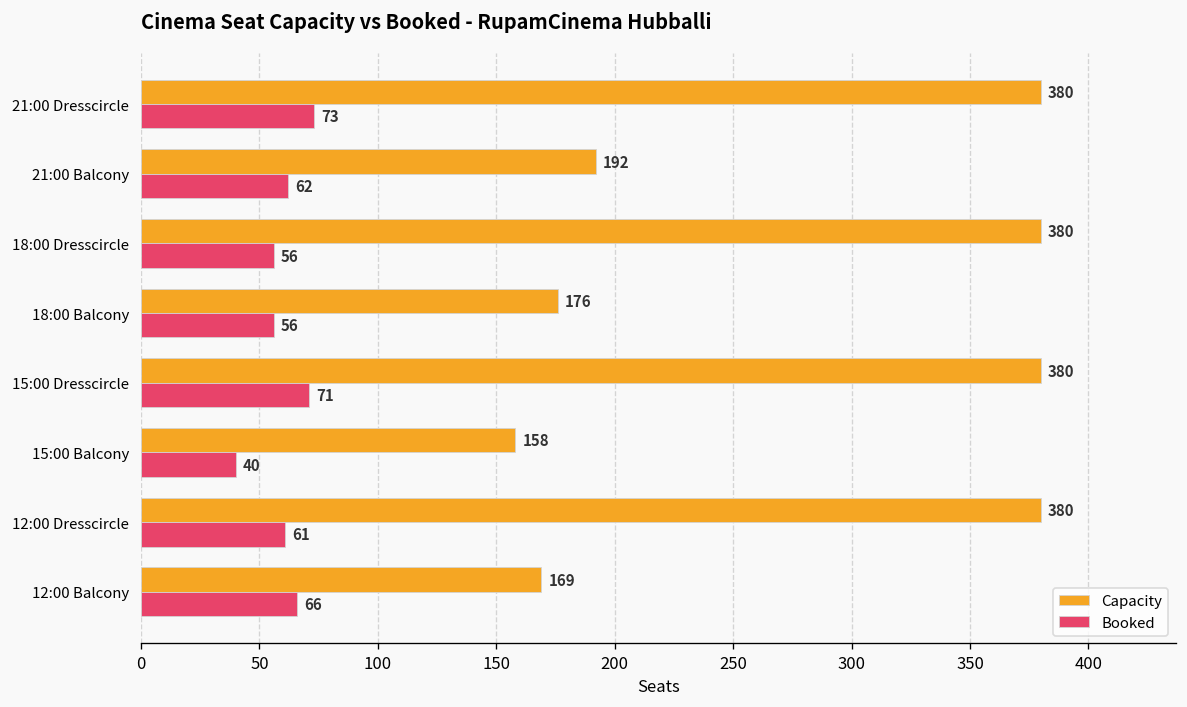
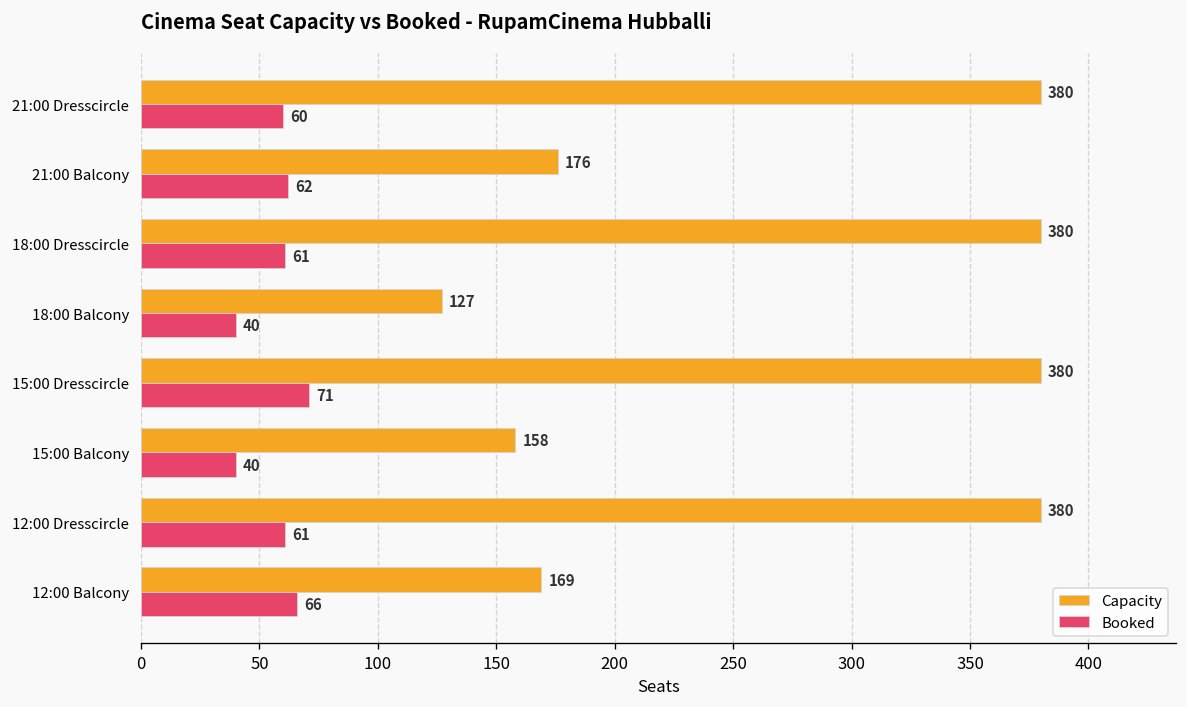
  {
    "Capacity": {
      "21:00 Dresscircle": 380,
-     "21:00 Balcony": 192,
+     "21:00 Balcony": 176,
      "18:00 Dresscircle": 380,
-     "18:00 Balcony": 176,
+     "18:00 Balcony": 127,
      "15:00 Dresscircle": 380,
      "15:00 Balcony": 158,
      "12:00 Dresscircle": 380,
      "12:00 Balcony": 169
    },
    "Booked": {
-     "21:00 Dresscircle": 73,
+     "21:00 Dresscircle": 60,
      "21:00 Balcony": 62,
-     "18:00 Dresscircle": 56,
-     "18:00 Balcony": 56,
+     "18:00 Dresscircle": 61,
+     "18:00 Balcony": 40,
      "15:00 Dresscircle": 71,
      "15:00 Balcony": 40,
      "12:00 Dresscircle": 61,
      "12:00 Balcony": 66
    }
  }
